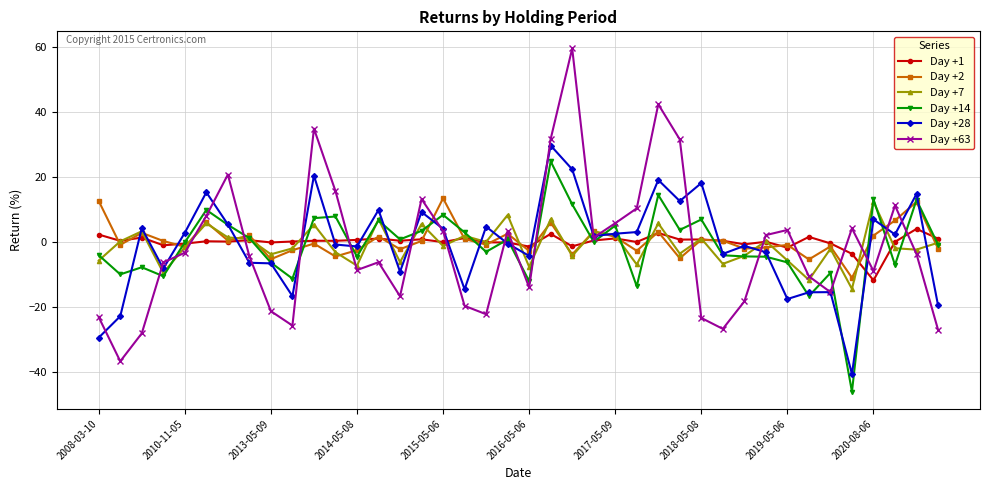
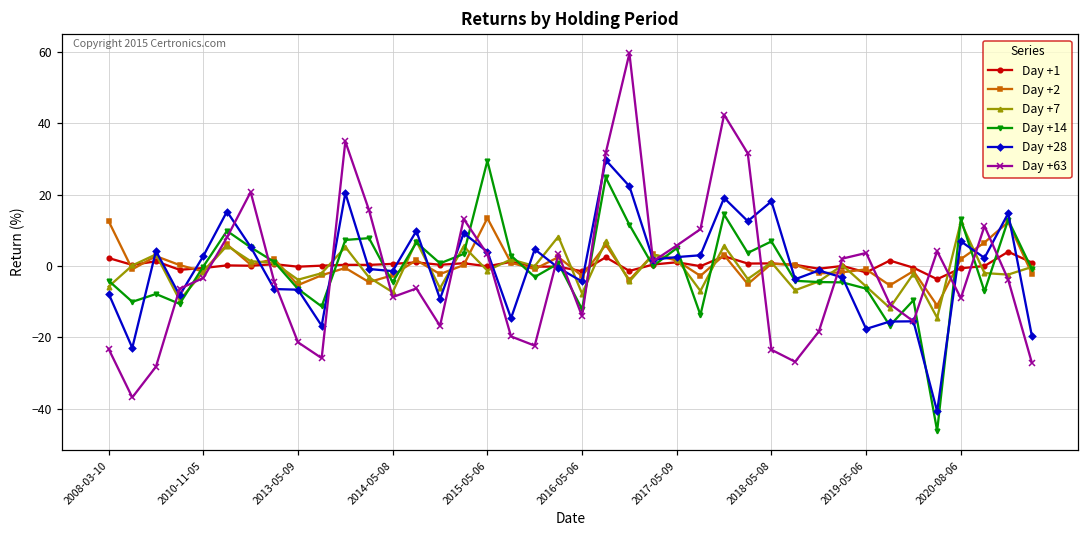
  {
    "Day +1": {
      "2008-03-10": 2,
      "2013-05-09": 0,
      "2014-05-08": 1,
      "2015-05-06": 0,
      "2016-05-06": -1,
      "2019-05-06": -2,
-     "2020-08-06": -12
+     "2020-08-06": -1
    },
    "Day +2": {
      "2008-03-10": 13,
      "2013-05-09": -5,
      "2014-05-08": -3,
      "2015-05-06": 13,
      "2016-05-06": -3,
      "2019-05-06": -1,
      "2020-08-06": 2
    },
    "Day +7": {
      "2008-03-10": -6,
      "2013-05-09": -4,
      "2014-05-08": -7,
      "2015-05-06": -1,
      "2016-05-06": -8
    },
    "Day +14": {
      "2008-03-10": -4,
      "2014-05-08": -5,
-     "2015-05-06": 8,
+     "2015-05-06": 29,
      "2016-05-06": -12,
      "2018-05-08": 7
    },
    "Day +28": {
-     "2008-03-10": -30,
+     "2008-03-10": -8,
      "2010-11-05": 3,
      "2014-05-08": -1,
      "2016-05-06": -4,
      "2018-05-08": 18,
      "2019-05-06": -18,
      "2020-08-06": 7
    },
    "Day +63": {
      "2008-03-10": -23,
      "2010-11-05": -3,
      "2013-05-09": -21,
      "2014-05-08": -9,
      "2016-05-06": -14,
      "2018-05-08": -23,
      "2019-05-06": 4,
      "2020-08-06": -9
    }
  }
